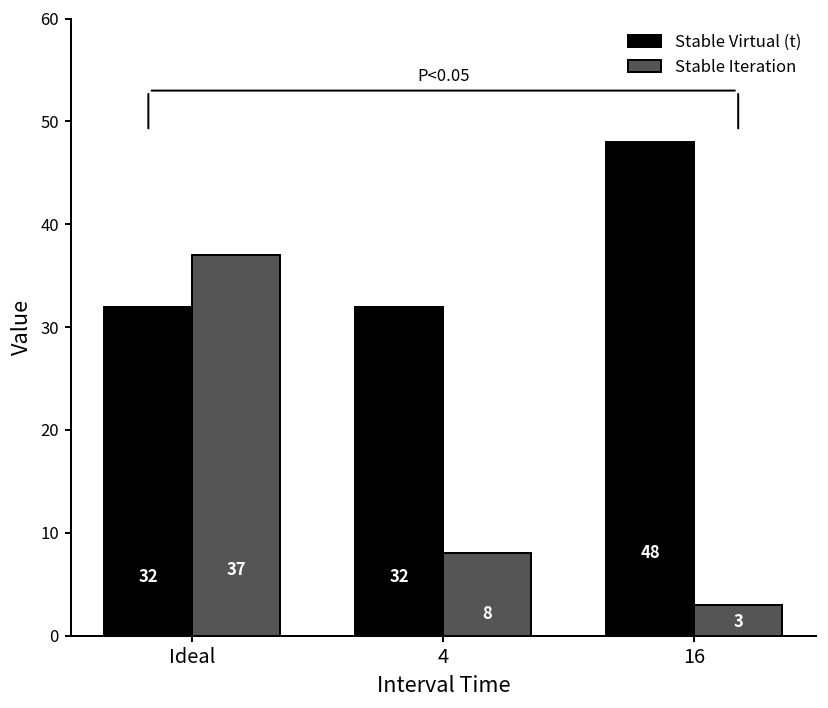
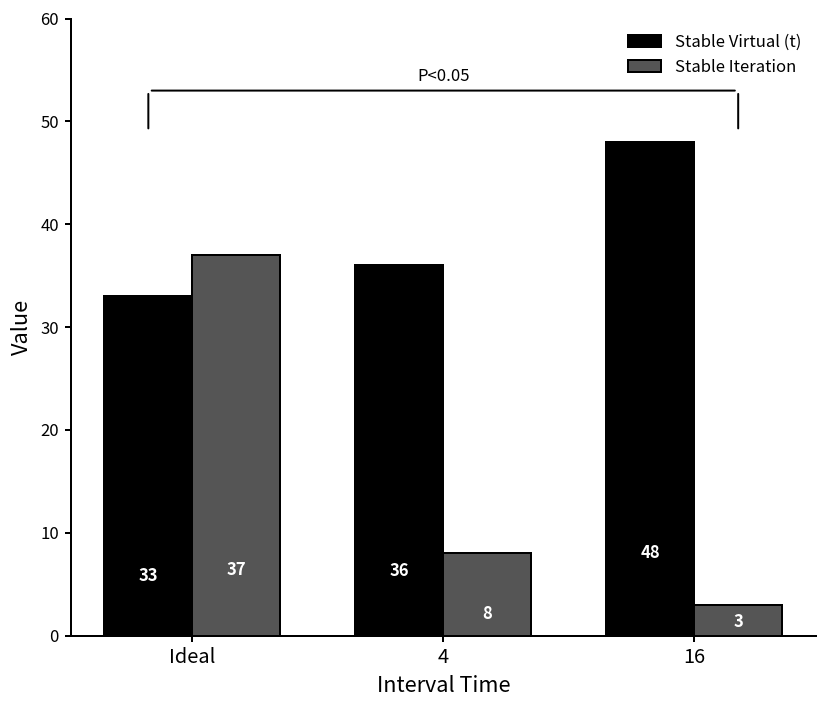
  {
    "Stable Virtual (t)": {
-     "Ideal": 32,
-     "4": 32,
+     "Ideal": 33,
+     "4": 36,
      "16": 48
    },
    "Stable Iteration": {
      "Ideal": 37,
      "4": 8,
      "16": 3
    }
  }
